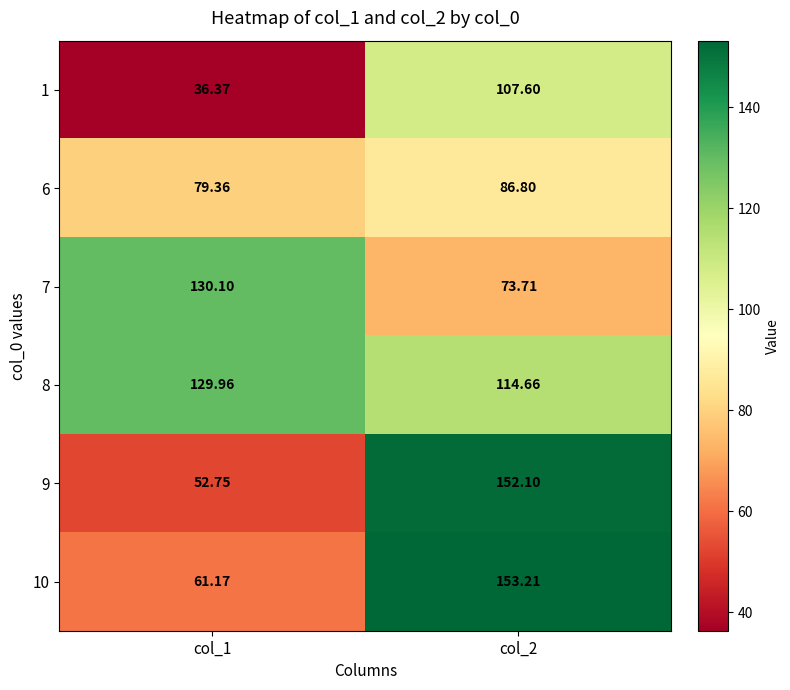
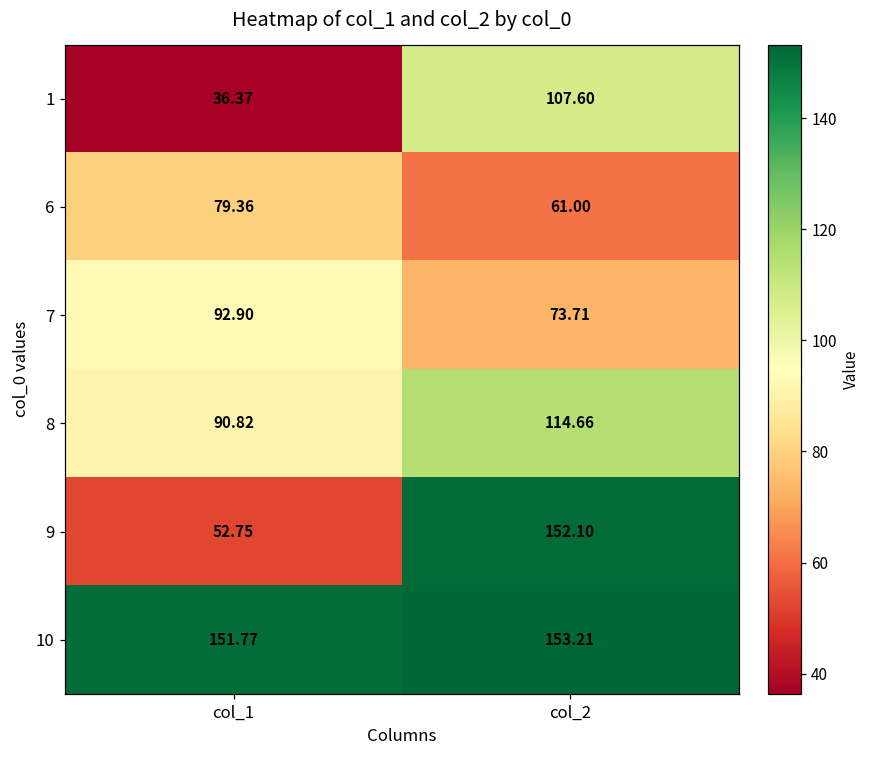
  {
    "1": {
      "col_1": 36.37,
      "col_2": 107.60
    },
    "6": {
      "col_1": 79.36,
-     "col_2": 86.80
+     "col_2": 61.00
    },
    "7": {
-     "col_1": 130.10,
+     "col_1": 92.90,
      "col_2": 73.71
    },
    "8": {
-     "col_1": 129.96,
+     "col_1": 90.82,
      "col_2": 114.66
    },
    "9": {
      "col_1": 52.75,
      "col_2": 152.10
    },
    "10": {
-     "col_1": 61.17,
+     "col_1": 151.77,
      "col_2": 153.21
    }
  }
